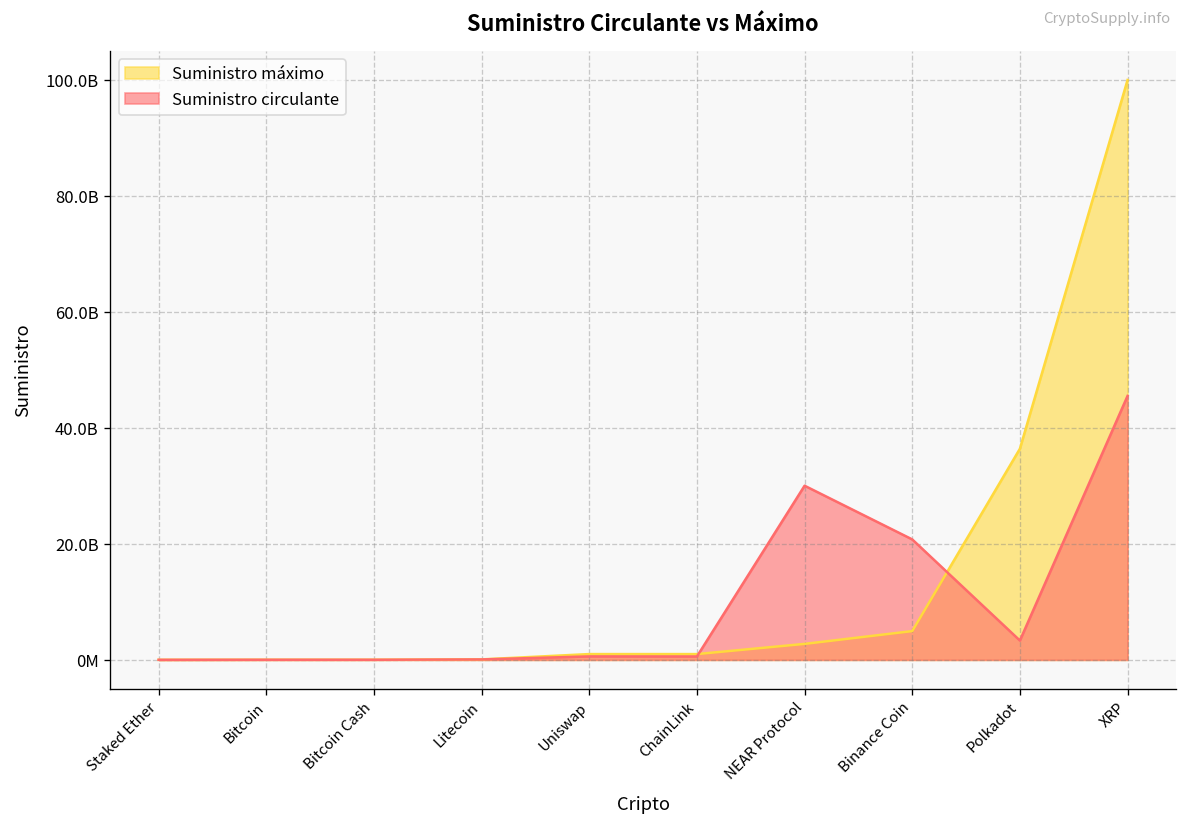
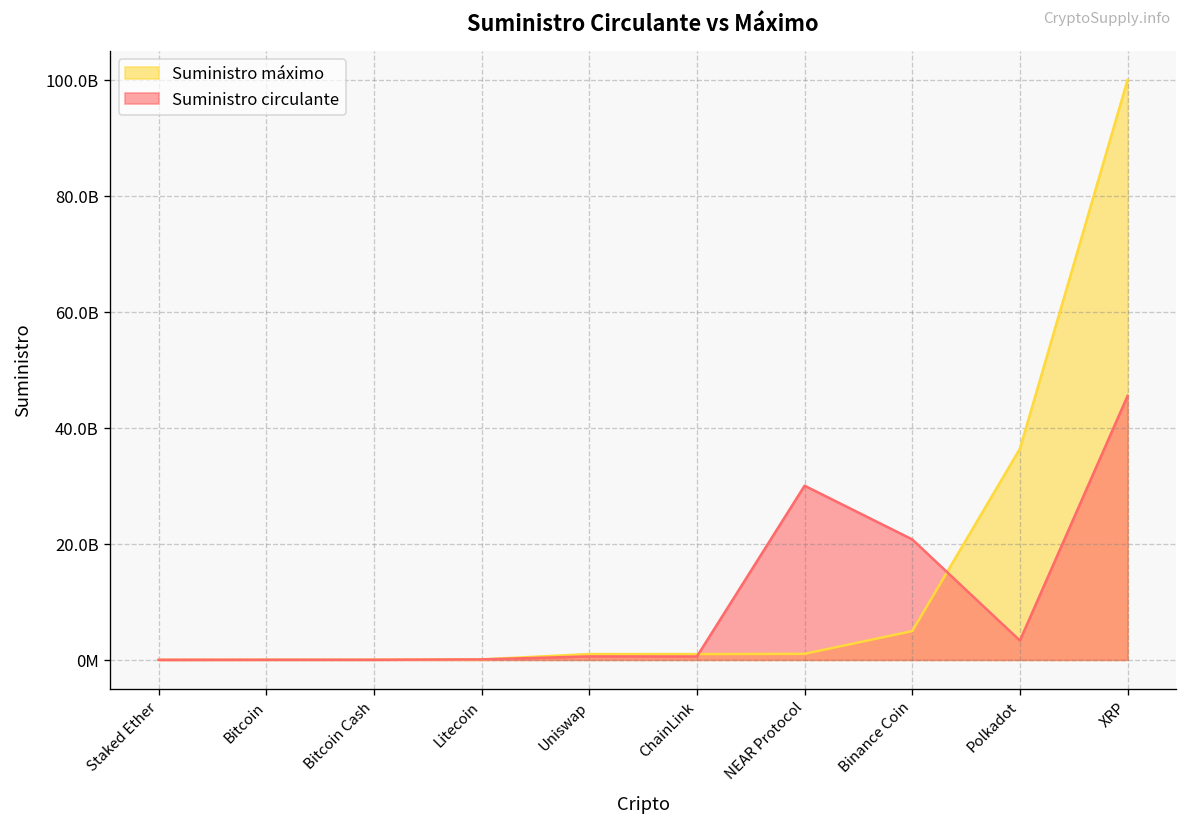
  {
    "Suministro máximo": {
-     "NEAR Protocol": 3000000000,
+     "NEAR Protocol": 1000000000,
      "Binance Coin": 5000000000,
      "Polkadot": 36000000000,
      "XRP": 100000000000
    },
    "Suministro circulante": {
      "NEAR Protocol": 30000000000,
      "Binance Coin": 21000000000,
      "Polkadot": 3000000000,
      "XRP": 46000000000
    }
  }
